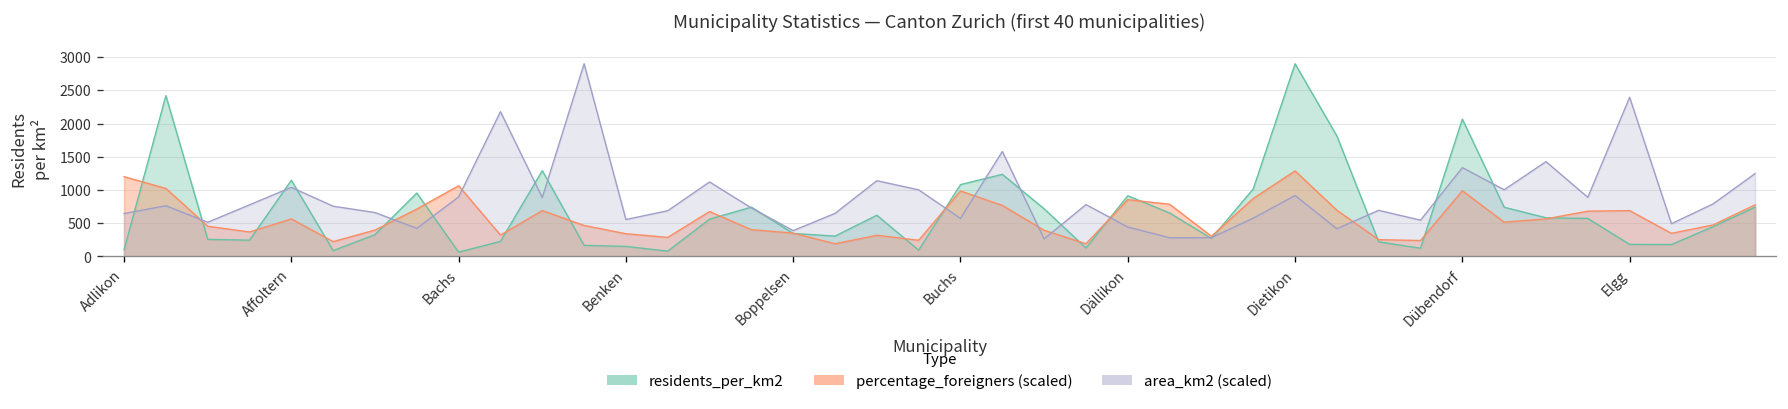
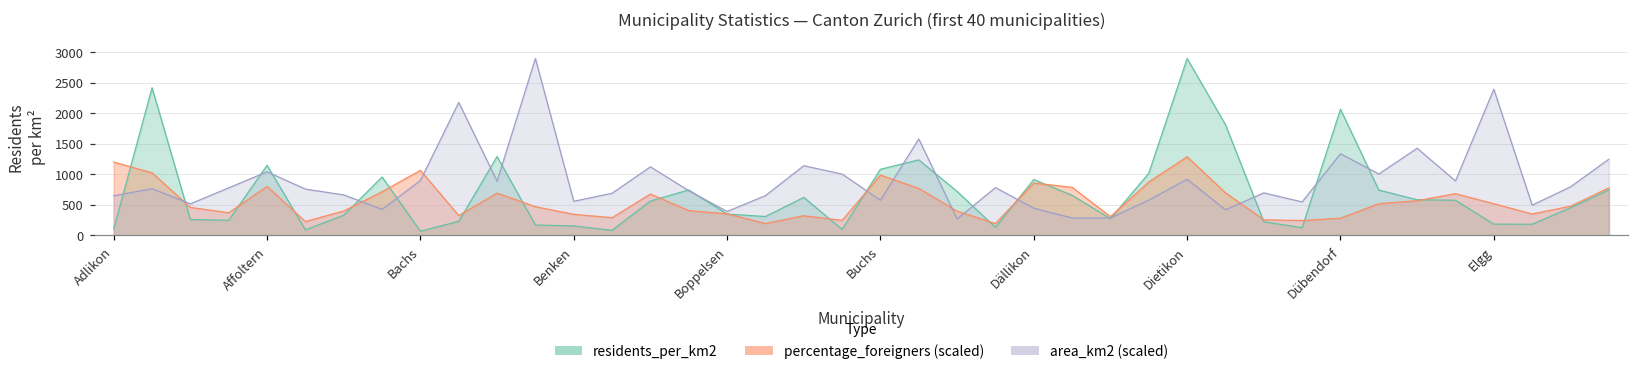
  {
    "percentage_foreigners (scaled)": {
      "Adlikon": 1200,
-     "Affoltern": 600,
+     "Affoltern": 800,
      "Bachs": 1100,
      "Benken": 300,
      "Buchs": 1000,
      "Dällikon": 900,
      "Dietikon": 1300,
-     "Dübendorf": 1000,
-     "Elgg": 700
+     "Dübendorf": 300,
+     "Elgg": 500
    }
  }
